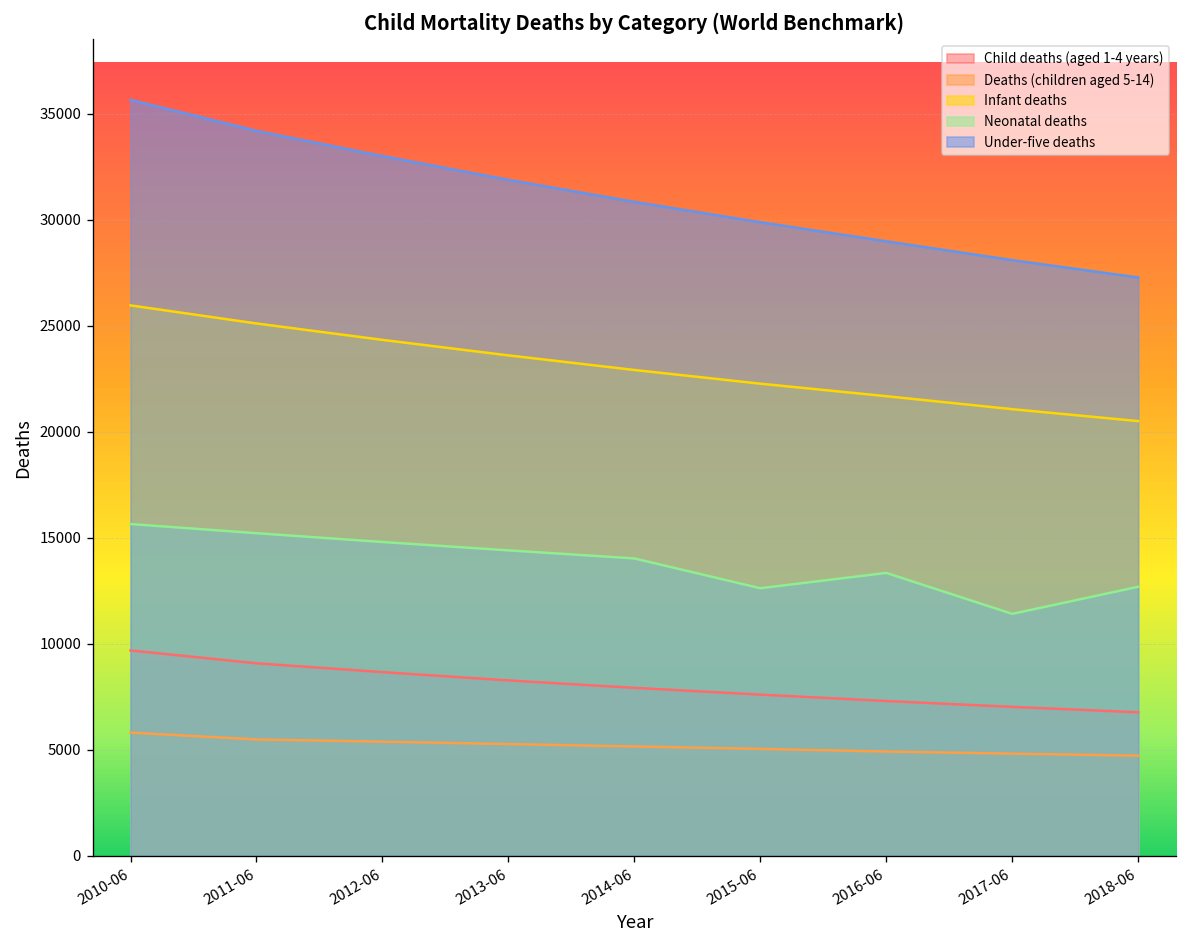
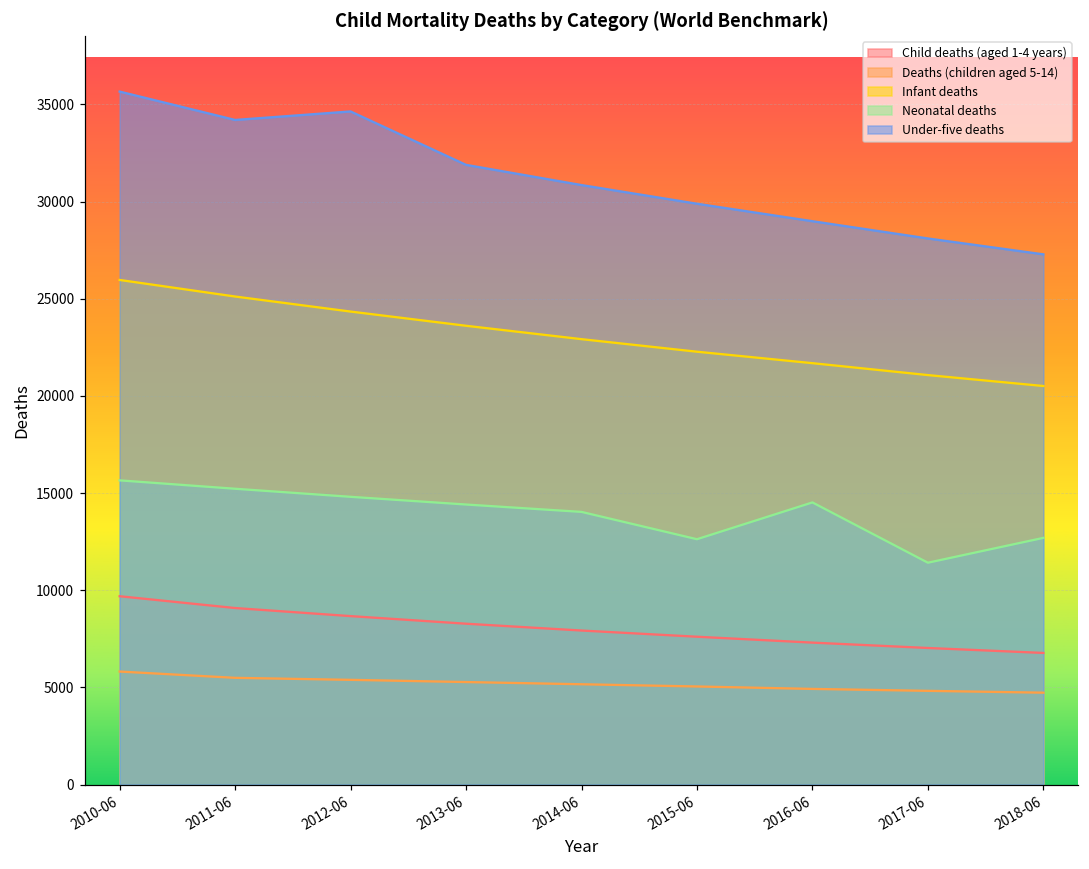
  {
    "Infant deaths": {
      "2010-06": 26000,
      "2011-06": 25100,
      "2012-06": 24300,
      "2013-06": 23600,
      "2014-06": 22900,
      "2015-06": 22300,
      "2016-06": 21700,
      "2017-06": 21100,
      "2018-06": 20500
    },
    "Neonatal deaths": {
      "2010-06": 15700,
      "2011-06": 15200,
      "2012-06": 14800,
      "2013-06": 14400,
      "2014-06": 14000,
      "2015-06": 12600,
-     "2016-06": 13400,
+     "2016-06": 14500,
      "2017-06": 11400,
      "2018-06": 12700
    },
    "Under-five deaths": {
      "2010-06": 35700,
      "2011-06": 34200,
-     "2012-06": 33000,
+     "2012-06": 34600,
      "2013-06": 31900,
      "2014-06": 30900,
      "2015-06": 29900,
      "2016-06": 29000,
      "2017-06": 28100,
      "2018-06": 27300
    }
  }
